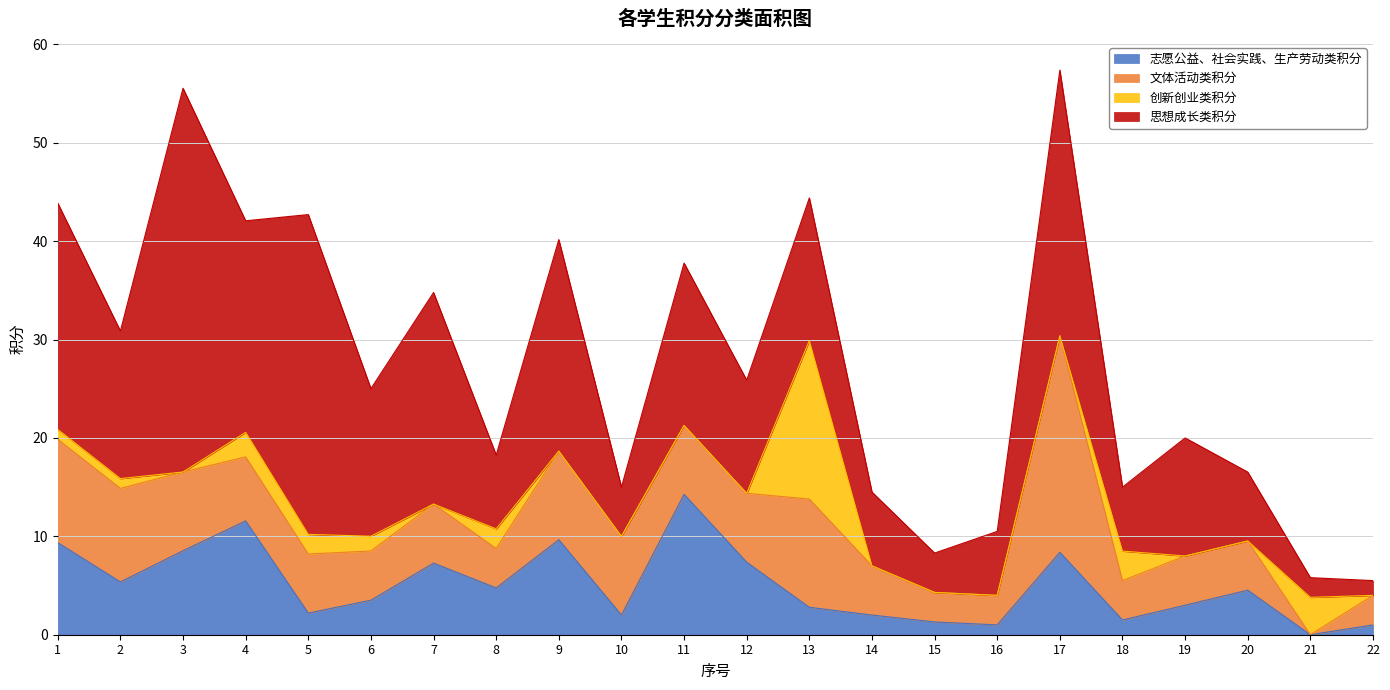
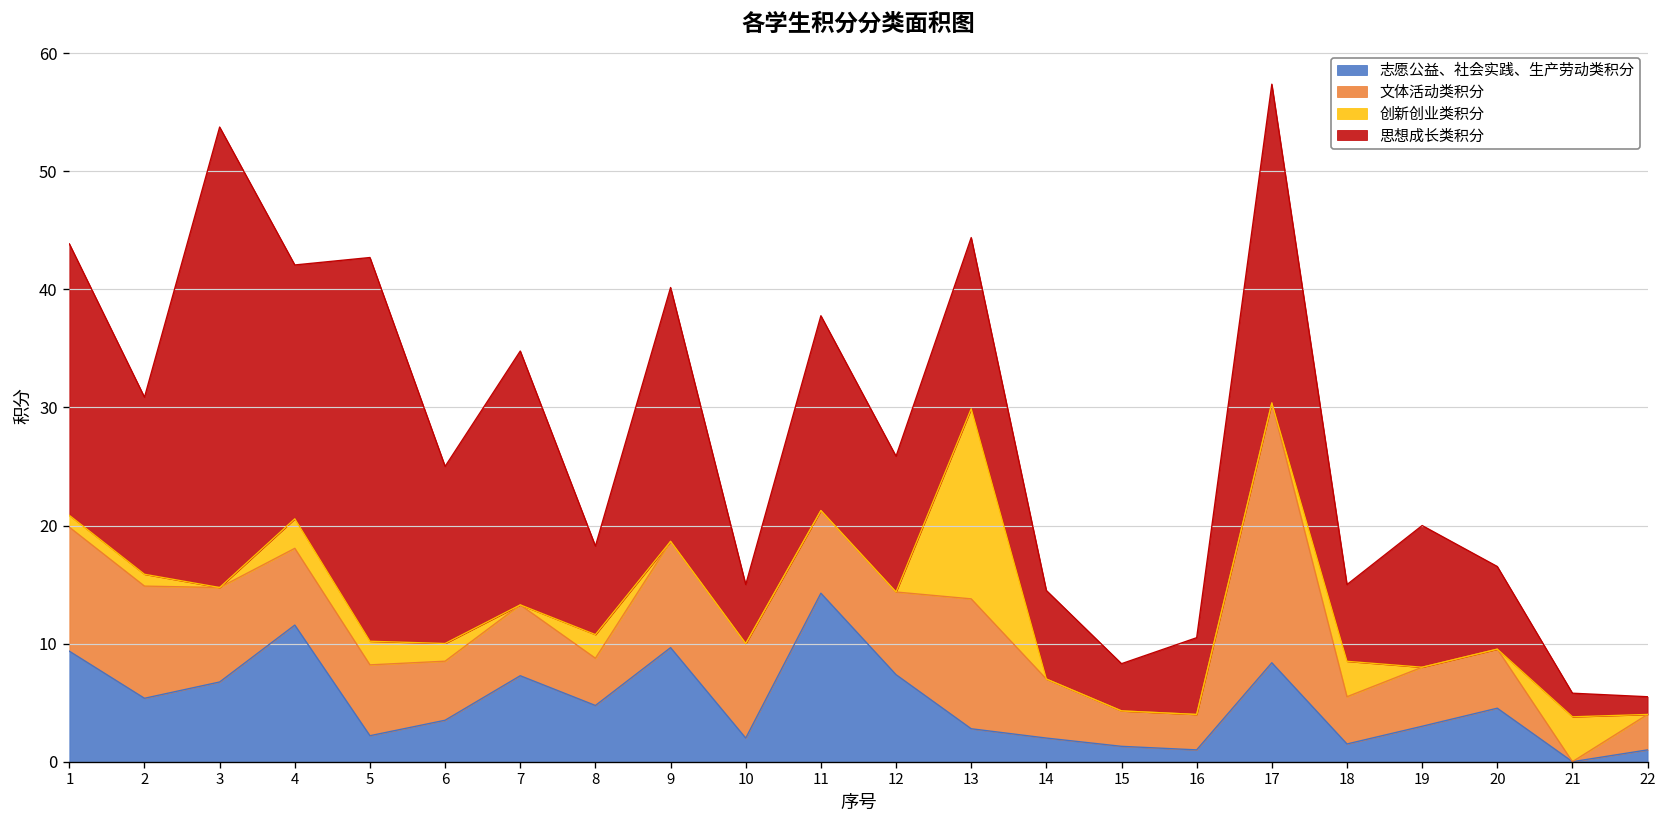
  {
    "志愿公益、社会实践、生产劳动类积分": {
      "1": 9,
      "2": 5,
-     "3": 9,
+     "3": 7,
      "4": 12,
      "5": 2,
      "6": 4,
      "7": 7,
      "8": 5,
      "9": 10,
      "10": 2,
      "11": 14,
      "12": 7,
      "13": 3,
      "14": 2,
      "15": 1,
      "16": 1,
      "17": 8,
      "18": 2,
      "19": 3,
      "20": 5,
      "22": 1
    },
    "文体活动类积分": {
      "1": 11,
      "2": 10,
      "4": 7,
      "5": 6,
      "6": 5,
      "8": 4,
      "13": 11,
      "18": 4
    },
    "创新创业类积分": {
      "1": 1,
      "2": 1,
      "4": 3,
      "5": 2,
      "6": 2,
      "8": 2,
      "13": 16,
      "18": 3,
      "21": 4
    },
    "思想成长类积分": {
      "1": 23,
      "2": 15,
      "3": 39,
      "4": 22,
      "5": 33,
      "6": 15,
      "7": 22,
      "8": 7,
      "9": 21,
      "10": 5,
      "11": 16,
      "12": 12,
      "13": 15,
      "14": 8,
      "15": 4,
      "16": 7,
      "17": 27,
      "18": 7,
      "19": 12,
      "20": 7,
      "21": 2,
      "22": 2
    }
  }
